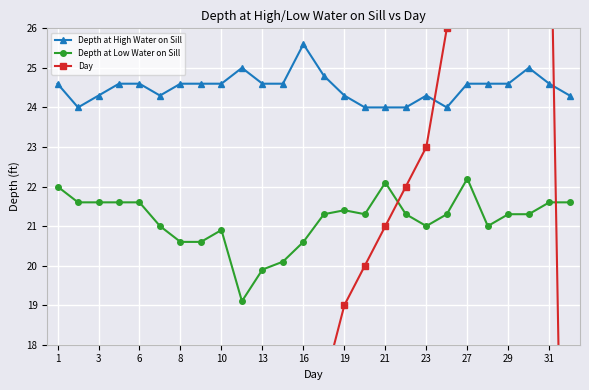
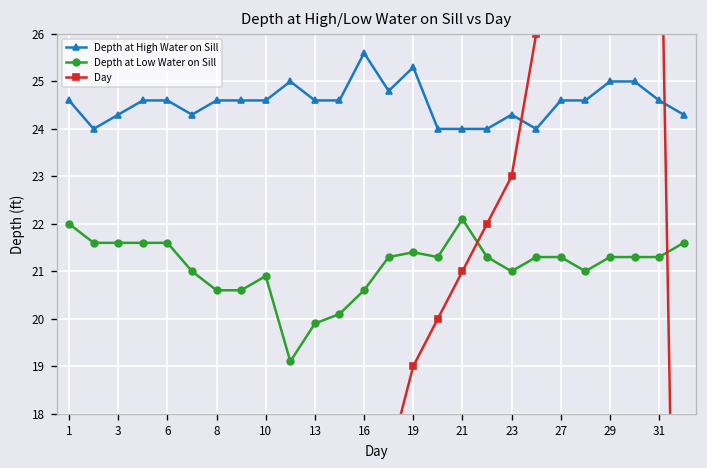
  {
    "Depth at High Water on Sill": {
      "1": 24.6,
      "3": 24.3,
      "6": 24.6,
      "8": 24.6,
      "10": 24.6,
      "13": 24.6,
      "16": 25.6,
-     "19": 24.3,
+     "19": 25.3,
      "21": 24.0,
      "23": 24.3,
      "27": 24.6,
-     "29": 24.6,
+     "29": 25.0,
      "31": 24.6
    },
    "Depth at Low Water on Sill": {
      "1": 22.0,
      "3": 21.6,
      "6": 21.6,
      "8": 20.6,
      "10": 20.9,
      "13": 19.9,
      "16": 20.6,
      "19": 21.4,
      "21": 22.1,
      "23": 21.0,
-     "27": 22.2,
+     "27": 21.3,
      "29": 21.3,
-     "31": 21.6
+     "31": 21.3
    },
    "Day": {
      "19": 19.0,
      "21": 21.0,
      "23": 23.0
    }
  }
